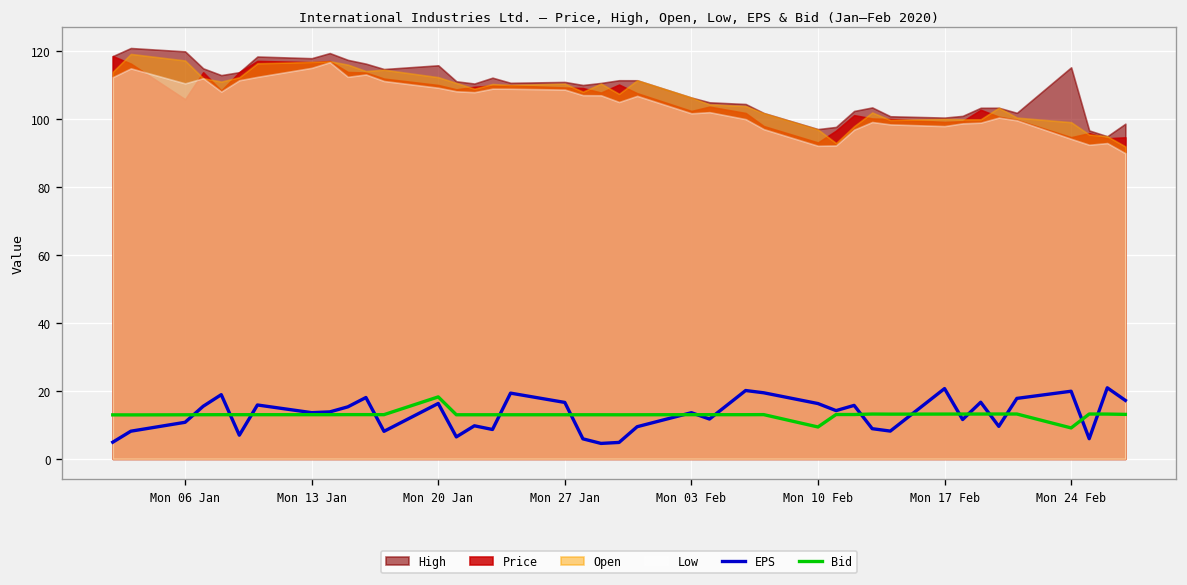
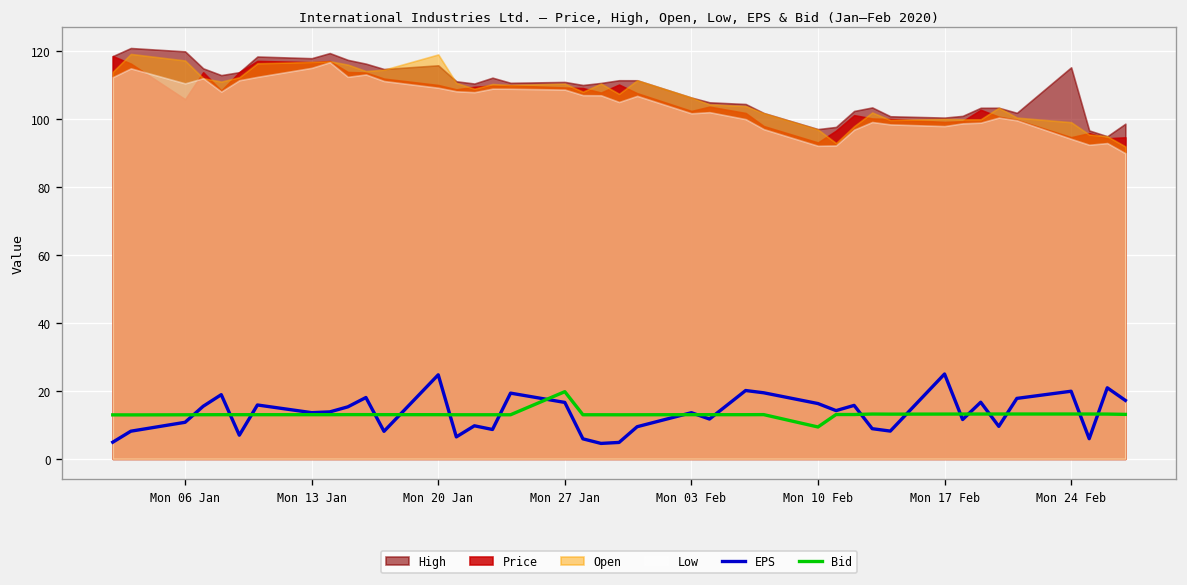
  {
    "EPS": {
      "Mon 06 Jan": 11,
-     "Mon 20 Jan": 16,
+     "Mon 20 Jan": 25,
      "Mon 27 Jan": 17,
      "Mon 10 Feb": 16,
-     "Mon 17 Feb": 21,
+     "Mon 17 Feb": 25,
      "Mon 24 Feb": 20
    },
    "High": {
      "Mon 06 Jan": 120,
      "Mon 13 Jan": 118,
      "Mon 20 Jan": 116,
      "Mon 24 Feb": 115
    },
    "Bid": {
      "Mon 06 Jan": 13,
-     "Mon 20 Jan": 18,
-     "Mon 27 Jan": 13,
+     "Mon 20 Jan": 13,
+     "Mon 27 Jan": 20,
      "Mon 10 Feb": 9,
      "Mon 17 Feb": 13,
-     "Mon 24 Feb": 9
+     "Mon 24 Feb": 13
    },
    "Price": {
      "Mon 06 Jan": 106,
      "Mon 10 Feb": 93
    },
    "Open": {
      "Mon 06 Jan": 117,
-     "Mon 20 Jan": 112,
+     "Mon 20 Jan": 119,
      "Mon 24 Feb": 99
    },
    "Low": {
      "Mon 06 Jan": 111,
      "Mon 13 Jan": 115,
      "Mon 10 Feb": 92,
      "Mon 17 Feb": 98
    }
  }
